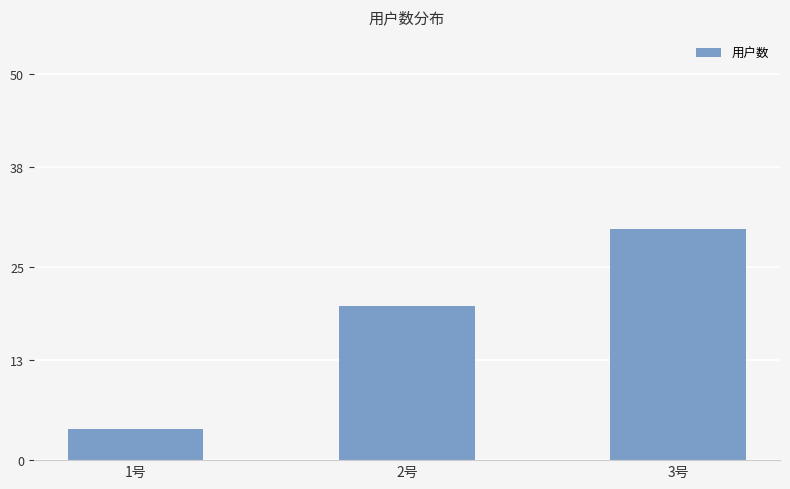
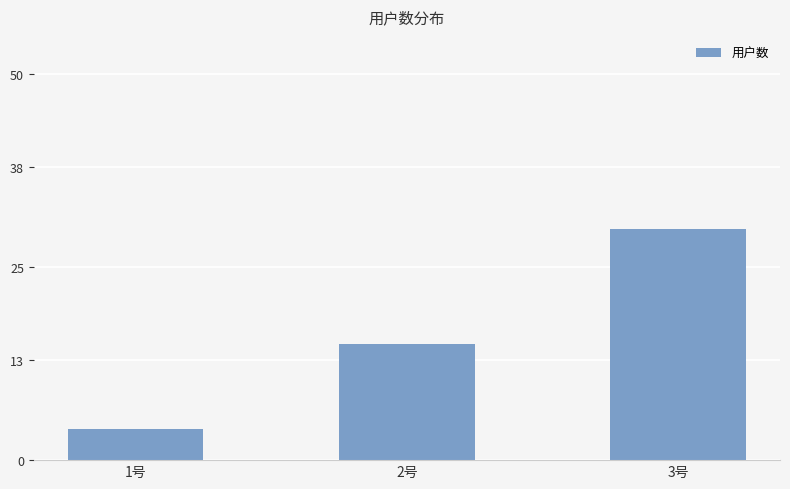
  {
    "1号": 4,
-   "2号": 20,
+   "2号": 15,
    "3号": 30
  }
